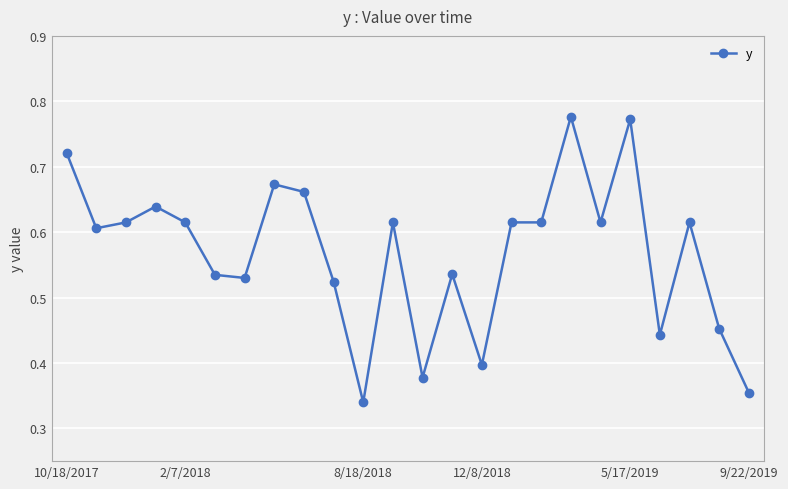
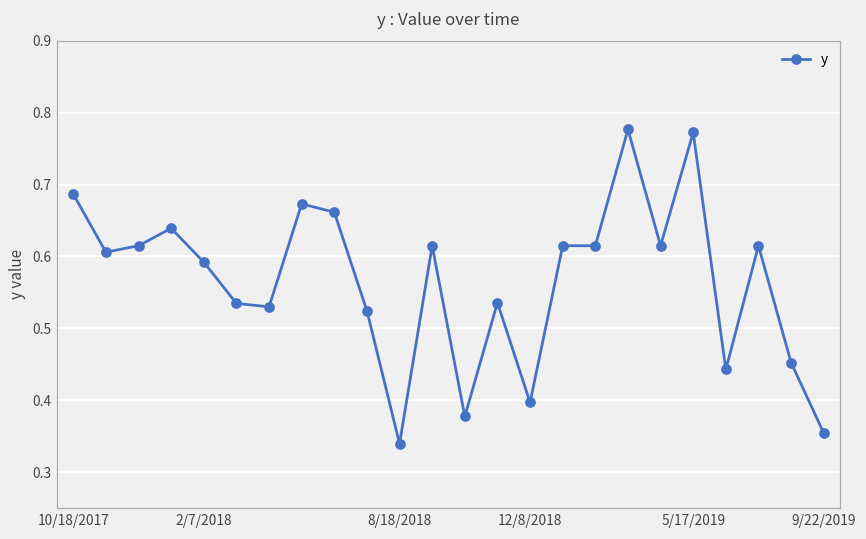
  {
-   "10/18/2017": 0.72,
-   "2/7/2018": 0.61,
+   "10/18/2017": 0.69,
+   "2/7/2018": 0.59,
    "8/18/2018": 0.34,
    "12/8/2018": 0.40,
    "5/17/2019": 0.77,
    "9/22/2019": 0.35
  }
